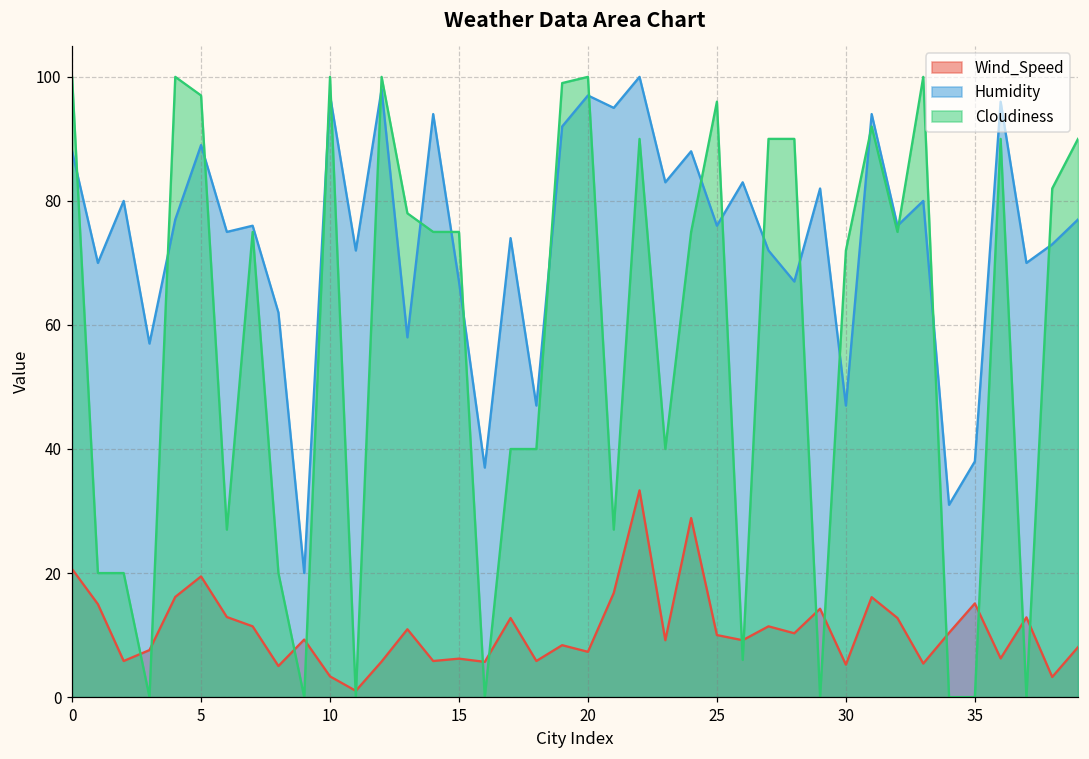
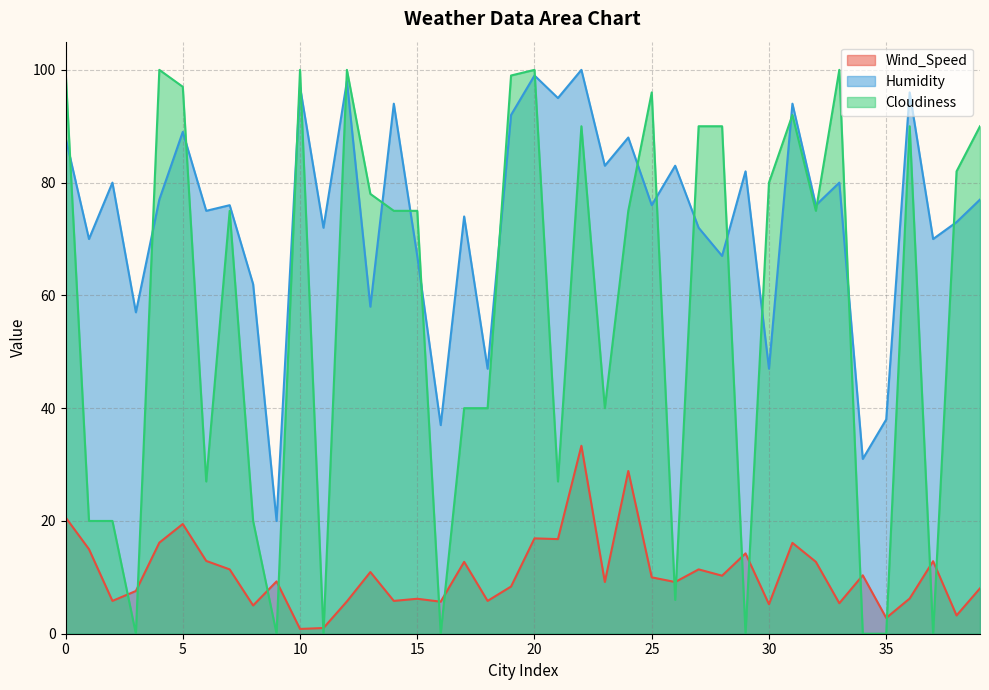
  {
    "Wind_Speed": {
      "0": 21,
      "5": 19,
-     "10": 3,
+     "10": 1,
      "15": 6,
-     "20": 7,
+     "20": 17,
      "25": 10,
      "30": 5,
-     "35": 15
+     "35": 3
    },
    "Humidity": {
      "0": 88,
      "5": 89,
      "10": 97,
      "15": 67,
-     "20": 97,
+     "20": 99,
      "25": 76,
      "30": 47,
      "35": 38
    },
    "Cloudiness": {
      "0": 100,
      "5": 97,
      "10": 100,
      "15": 75,
      "20": 100,
      "25": 96,
-     "30": 72,
+     "30": 80,
      "35": 0
    }
  }
